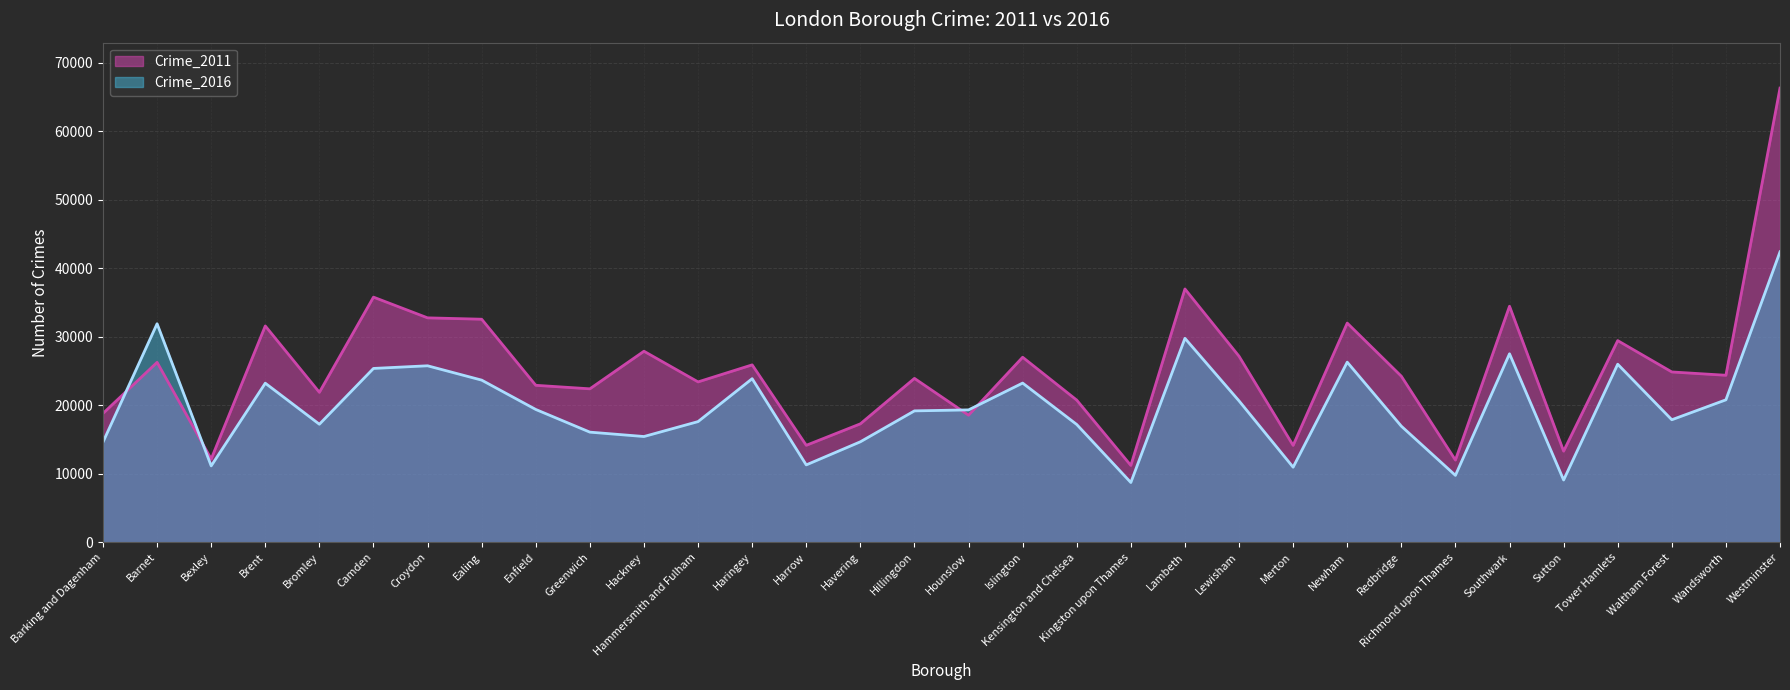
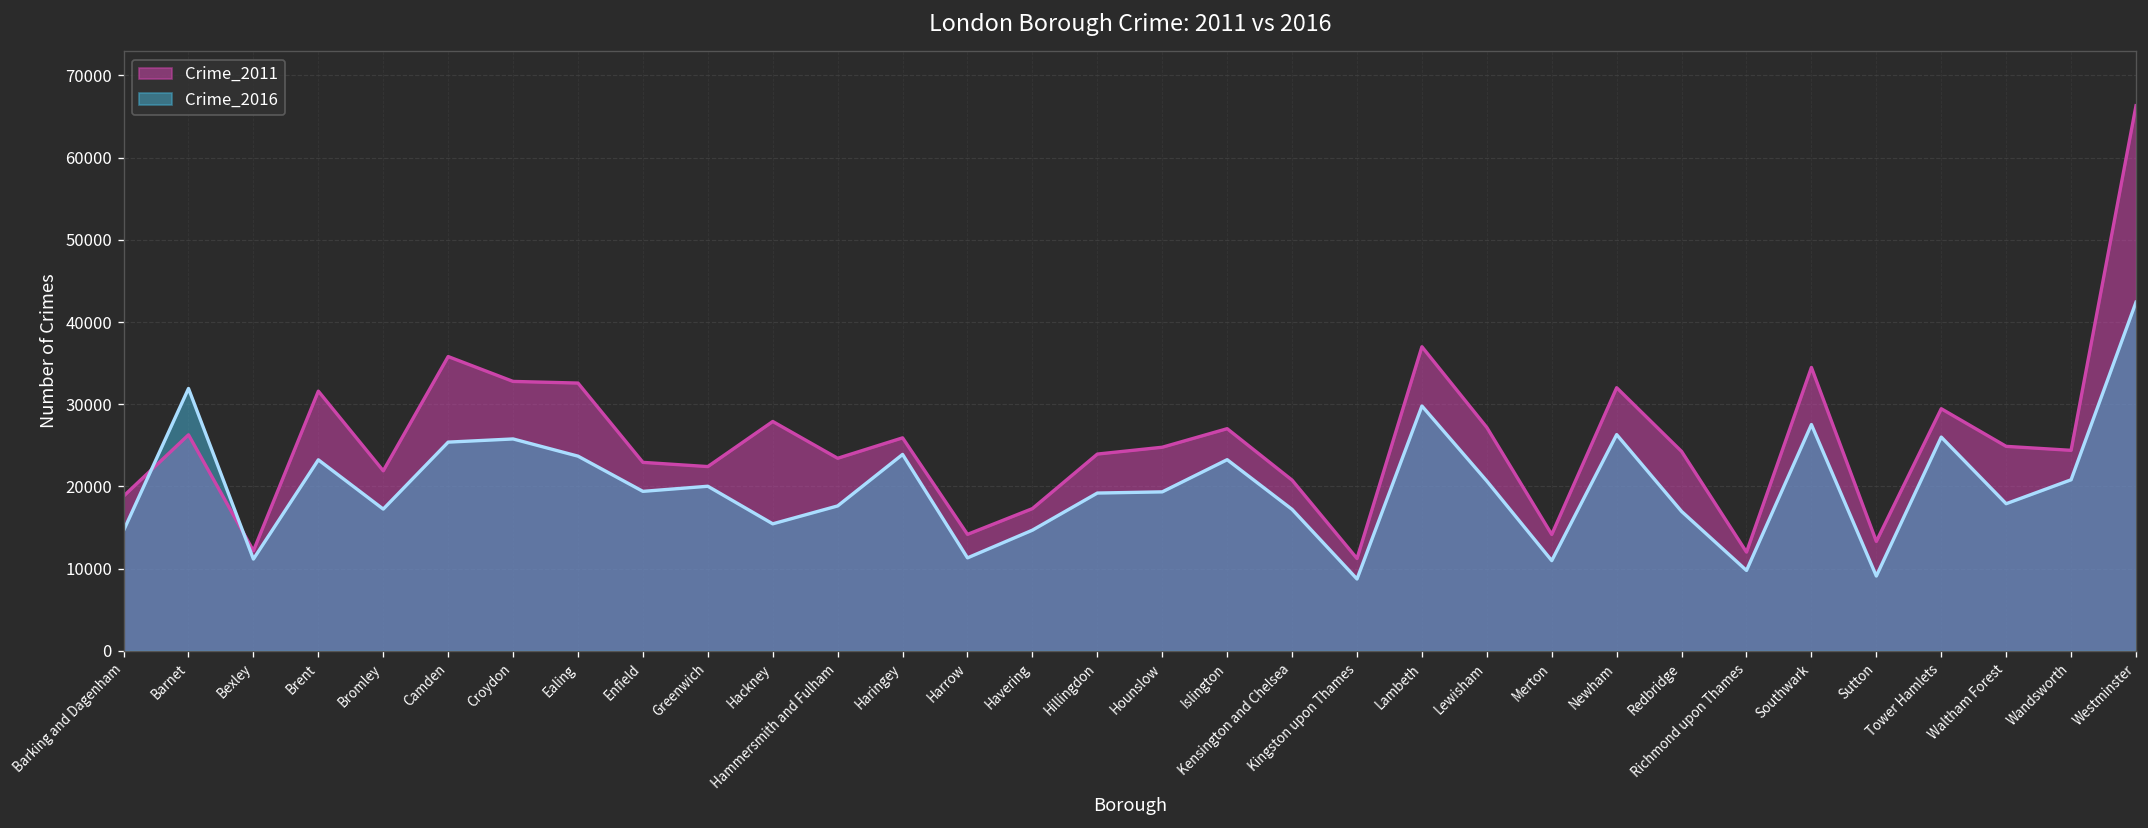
  {
    "Crime_2011": {
      "Barking and Dagenham": 19000,
      "Barnet": 26000,
      "Bexley": 12000,
      "Brent": 32000,
      "Bromley": 22000,
      "Camden": 36000,
      "Croydon": 33000,
      "Ealing": 33000,
      "Enfield": 23000,
      "Greenwich": 22000,
      "Hackney": 28000,
      "Hammersmith and Fulham": 23000,
      "Haringey": 26000,
      "Harrow": 14000,
      "Havering": 17000,
      "Hillingdon": 24000,
-     "Hounslow": 19000,
+     "Hounslow": 25000,
      "Islington": 27000,
      "Kensington and Chelsea": 21000,
      "Kingston upon Thames": 11000,
      "Lambeth": 37000,
      "Lewisham": 27000,
      "Merton": 14000,
      "Newham": 32000,
      "Redbridge": 24000,
      "Richmond upon Thames": 12000,
      "Southwark": 34000,
      "Sutton": 13000,
      "Tower Hamlets": 29000,
      "Waltham Forest": 25000,
      "Wandsworth": 24000,
      "Westminster": 66000
    },
    "Crime_2016": {
      "Barking and Dagenham": 15000,
      "Barnet": 32000,
      "Bexley": 11000,
      "Brent": 23000,
      "Bromley": 17000,
      "Camden": 25000,
      "Croydon": 26000,
      "Ealing": 24000,
      "Enfield": 19000,
-     "Greenwich": 16000,
+     "Greenwich": 20000,
      "Hackney": 15000,
      "Hammersmith and Fulham": 18000,
      "Haringey": 24000,
      "Harrow": 11000,
      "Havering": 15000,
      "Hillingdon": 19000,
      "Hounslow": 19000,
      "Islington": 23000,
      "Kensington and Chelsea": 17000,
      "Kingston upon Thames": 9000,
      "Lambeth": 30000,
      "Lewisham": 21000,
      "Merton": 11000,
      "Newham": 26000,
      "Redbridge": 17000,
      "Richmond upon Thames": 10000,
      "Southwark": 28000,
      "Sutton": 9000,
      "Tower Hamlets": 26000,
      "Waltham Forest": 18000,
      "Wandsworth": 21000,
      "Westminster": 42000
    }
  }
